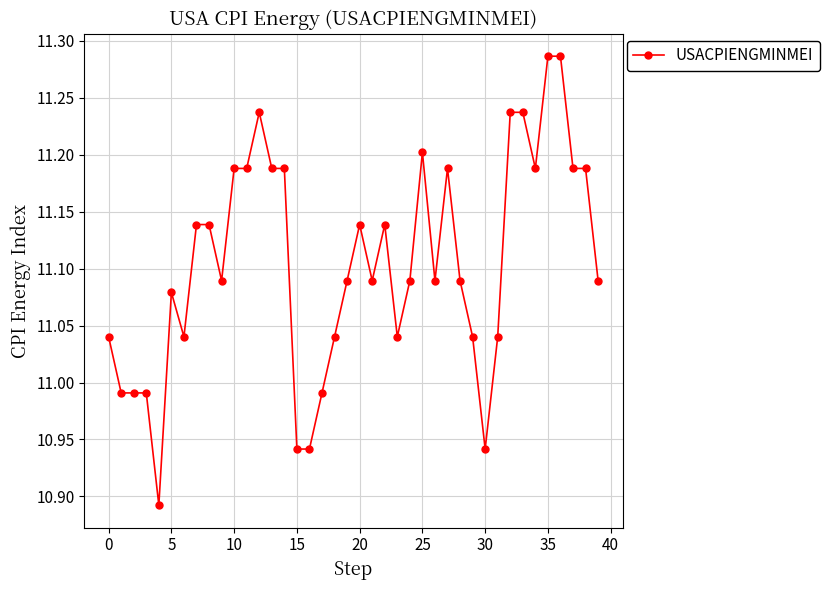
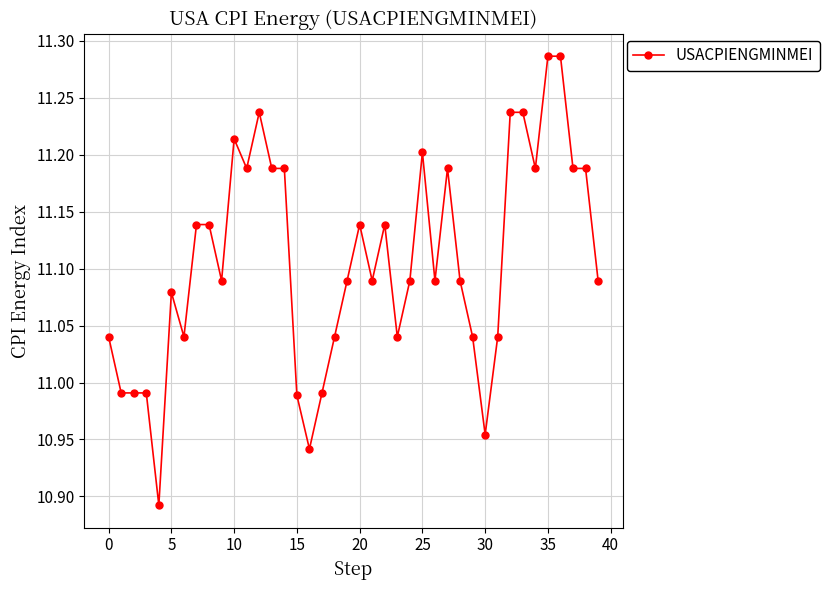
  {
    "0": 11.040,
    "5": 11.079,
-   "10": 11.188,
-   "15": 10.942,
+   "10": 11.214,
+   "15": 10.989,
    "20": 11.139,
    "25": 11.202,
-   "30": 10.942,
+   "30": 10.954,
    "35": 11.287
  }
